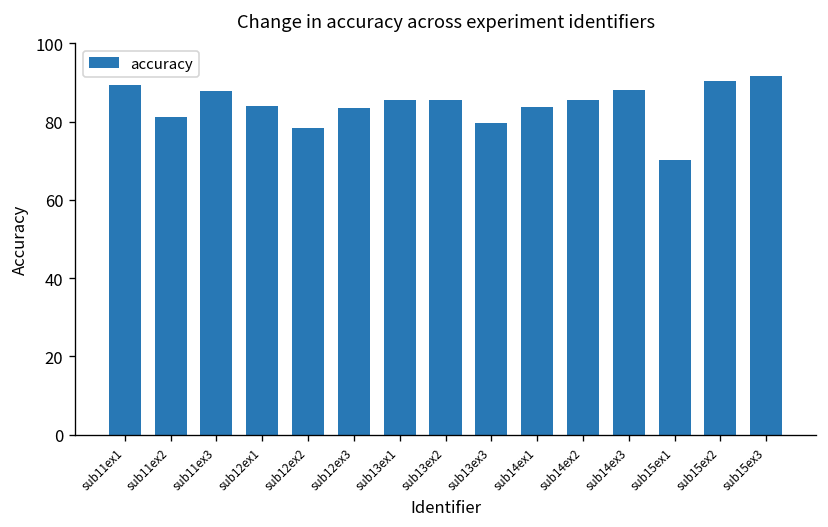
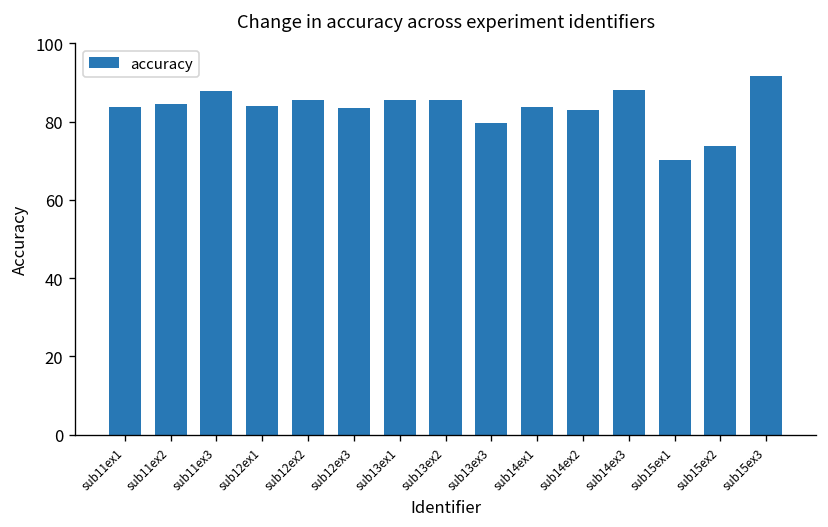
  {
-   "sub11ex1": 89,
-   "sub11ex2": 81,
+   "sub11ex1": 84,
+   "sub11ex2": 84,
    "sub11ex3": 88,
    "sub12ex1": 84,
-   "sub12ex2": 78,
+   "sub12ex2": 86,
    "sub12ex3": 83,
    "sub13ex1": 86,
    "sub13ex2": 85,
    "sub13ex3": 80,
    "sub14ex1": 84,
-   "sub14ex2": 85,
+   "sub14ex2": 83,
    "sub14ex3": 88,
    "sub15ex1": 70,
-   "sub15ex2": 90,
+   "sub15ex2": 74,
    "sub15ex3": 92
  }
